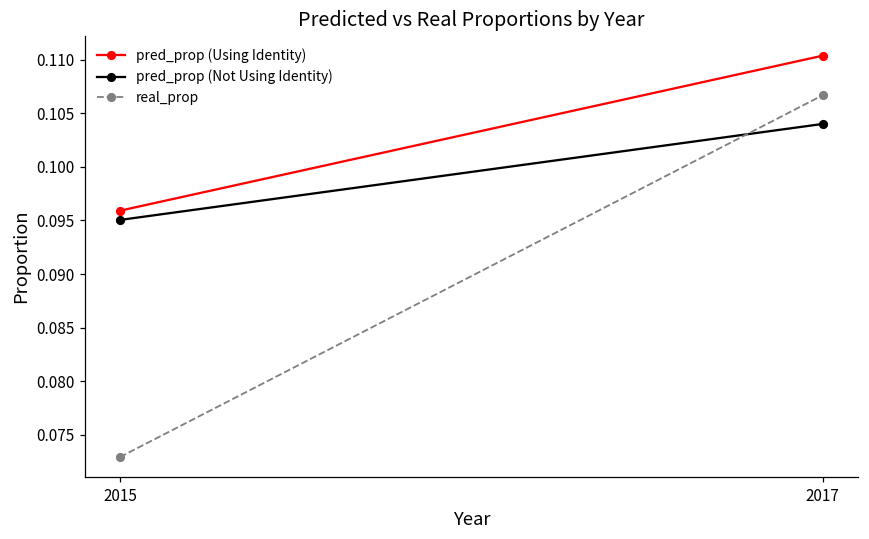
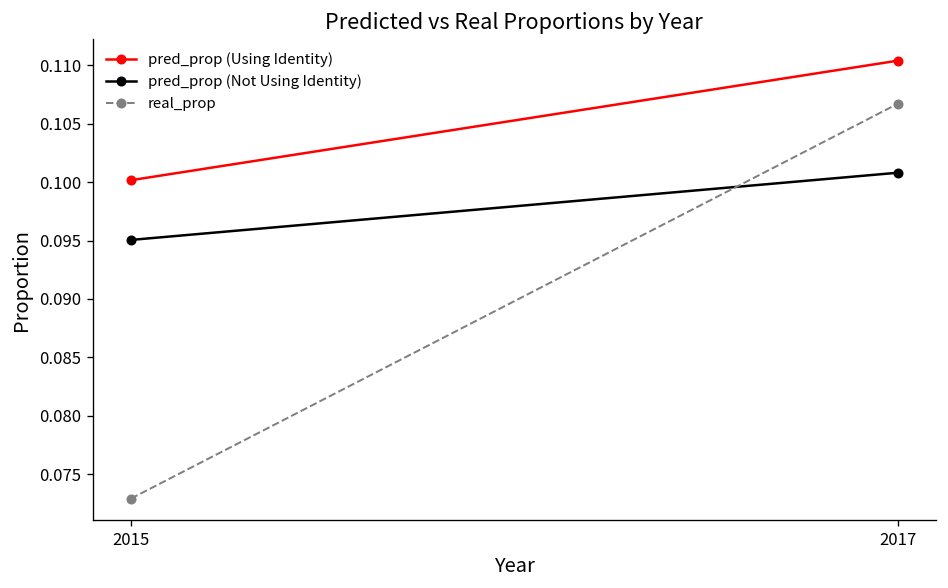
  {
    "pred_prop (Using Identity)": {
-     "2015": 0.096,
+     "2015": 0.100,
      "2017": 0.110
    },
    "pred_prop (Not Using Identity)": {
      "2015": 0.095,
-     "2017": 0.104
+     "2017": 0.101
    },
    "real_prop": {
      "2015": 0.073,
      "2017": 0.107
    }
  }
